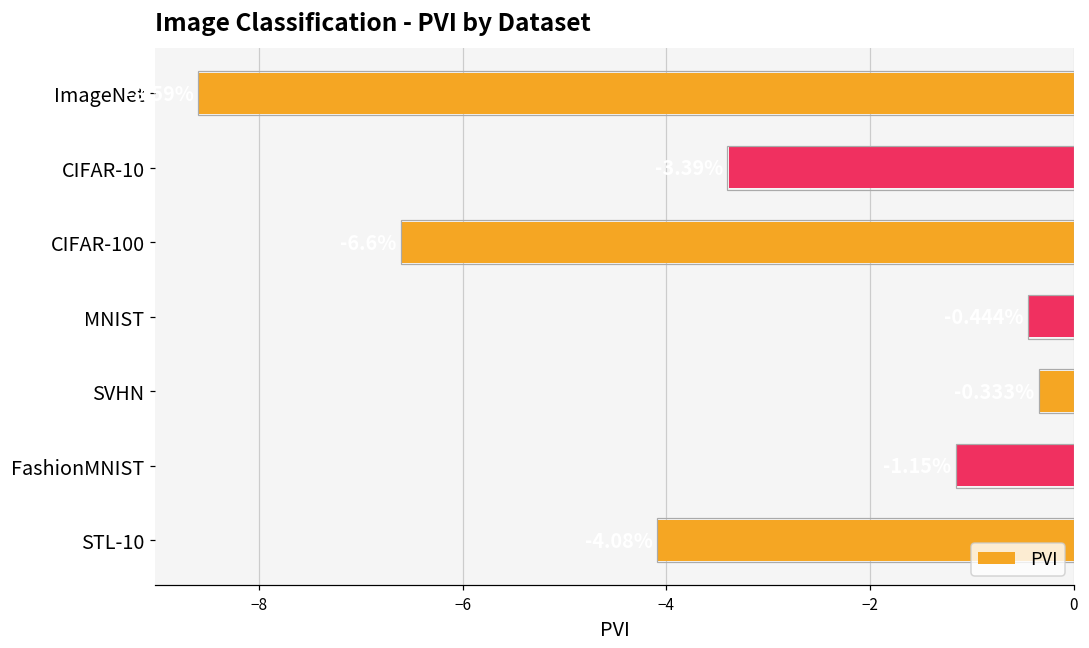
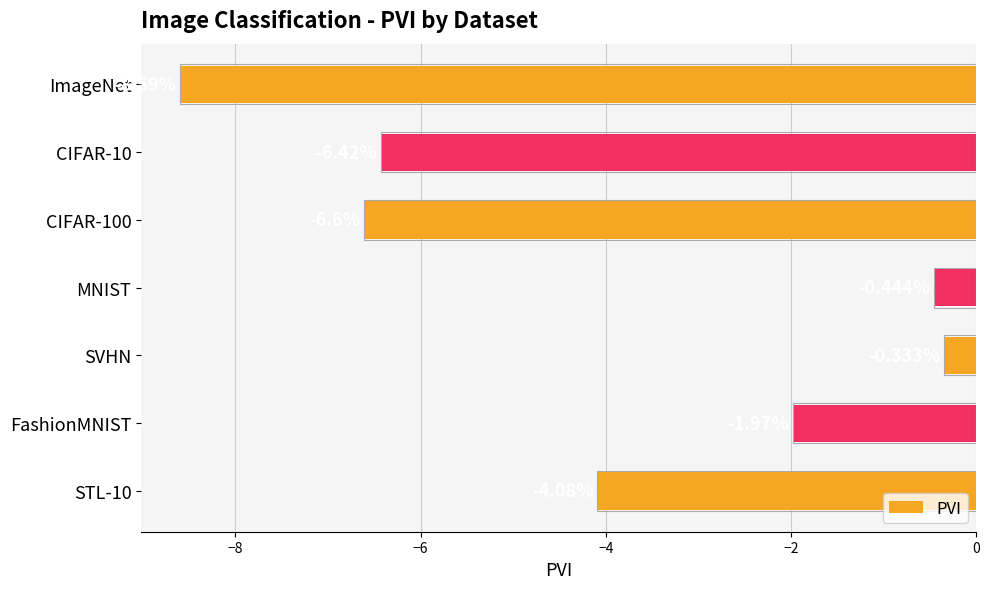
  {
    "ImageNet": -8.6,
-   "CIFAR-10": -3.4,
+   "CIFAR-10": -6.4,
    "CIFAR-100": -6.6,
    "MNIST": -0.4,
    "SVHN": -0.3,
-   "FashionMNIST": -1.2,
+   "FashionMNIST": -2.0,
    "STL-10": -4.1
  }
